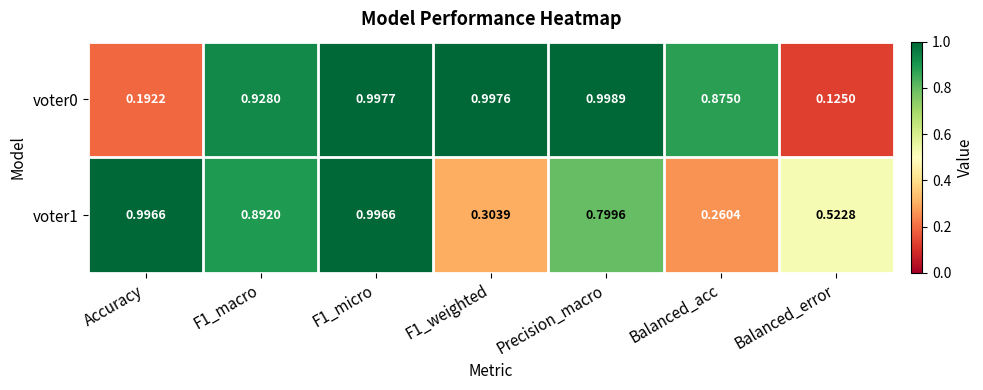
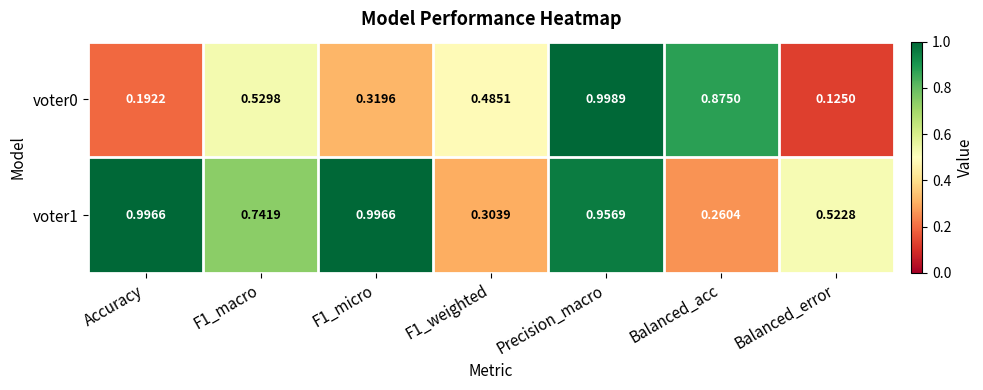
  {
    "voter0": {
      "Accuracy": 0.1922,
-     "F1_macro": 0.9280,
-     "F1_micro": 0.9977,
-     "F1_weighted": 0.9976,
+     "F1_macro": 0.5298,
+     "F1_micro": 0.3196,
+     "F1_weighted": 0.4851,
      "Precision_macro": 0.9989,
      "Balanced_acc": 0.8750,
      "Balanced_error": 0.1250
    },
    "voter1": {
      "Accuracy": 0.9966,
-     "F1_macro": 0.8920,
+     "F1_macro": 0.7419,
      "F1_micro": 0.9966,
      "F1_weighted": 0.3039,
-     "Precision_macro": 0.7996,
+     "Precision_macro": 0.9569,
      "Balanced_acc": 0.2604,
      "Balanced_error": 0.5228
    }
  }
